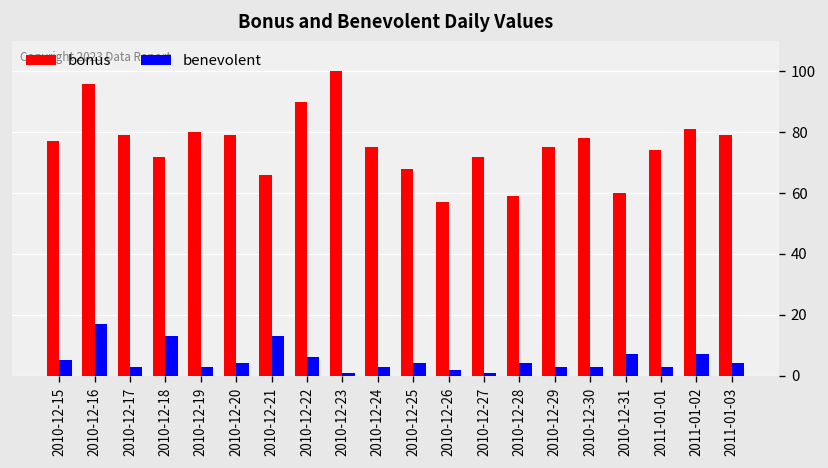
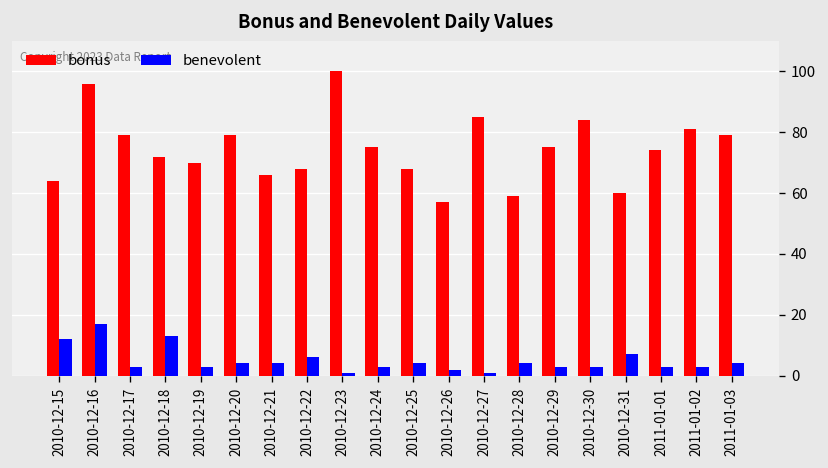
  {
    "bonus": {
-     "2010-12-15": 77,
+     "2010-12-15": 64,
      "2010-12-17": 79,
      "2010-12-18": 72,
-     "2010-12-19": 80,
+     "2010-12-19": 70,
      "2010-12-20": 79,
      "2010-12-21": 66,
-     "2010-12-22": 90,
+     "2010-12-22": 68,
      "2010-12-23": 100,
      "2010-12-24": 75,
      "2010-12-25": 68,
      "2010-12-26": 57,
-     "2010-12-27": 72,
+     "2010-12-27": 85,
      "2010-12-28": 59,
      "2010-12-29": 75,
-     "2010-12-30": 78,
+     "2010-12-30": 84,
      "2010-12-31": 60,
      "2011-01-01": 74,
      "2011-01-02": 81,
      "2011-01-03": 79
    },
    "benevolent": {
-     "2010-12-15": 5,
+     "2010-12-15": 12,
      "2010-12-16": 17,
      "2010-12-17": 3,
      "2010-12-18": 13,
      "2010-12-19": 3,
      "2010-12-20": 4,
-     "2010-12-21": 13,
+     "2010-12-21": 4,
      "2010-12-22": 6,
      "2010-12-23": 1,
      "2010-12-24": 3,
      "2010-12-25": 4,
      "2010-12-26": 2,
      "2010-12-27": 1,
      "2010-12-28": 4,
      "2010-12-29": 3,
      "2010-12-30": 3,
      "2010-12-31": 7,
      "2011-01-01": 3,
-     "2011-01-02": 7,
+     "2011-01-02": 3,
      "2011-01-03": 4
    }
  }
